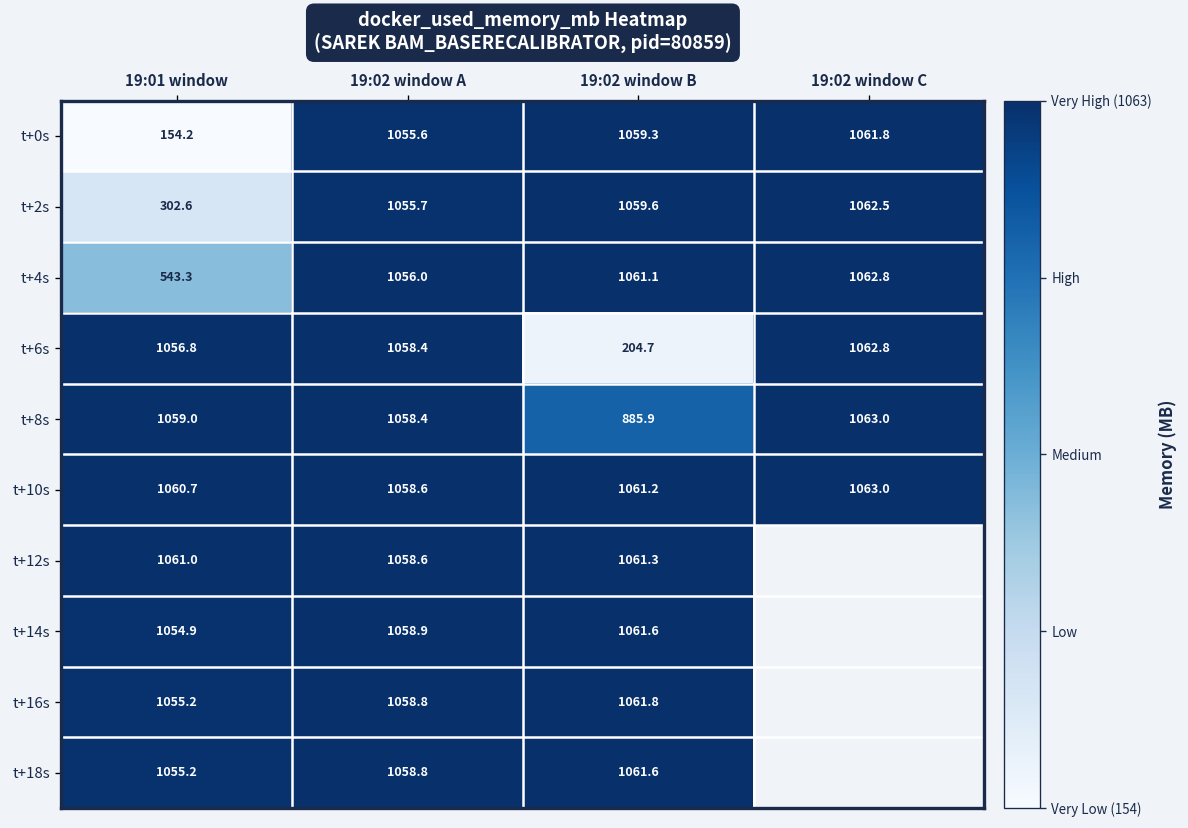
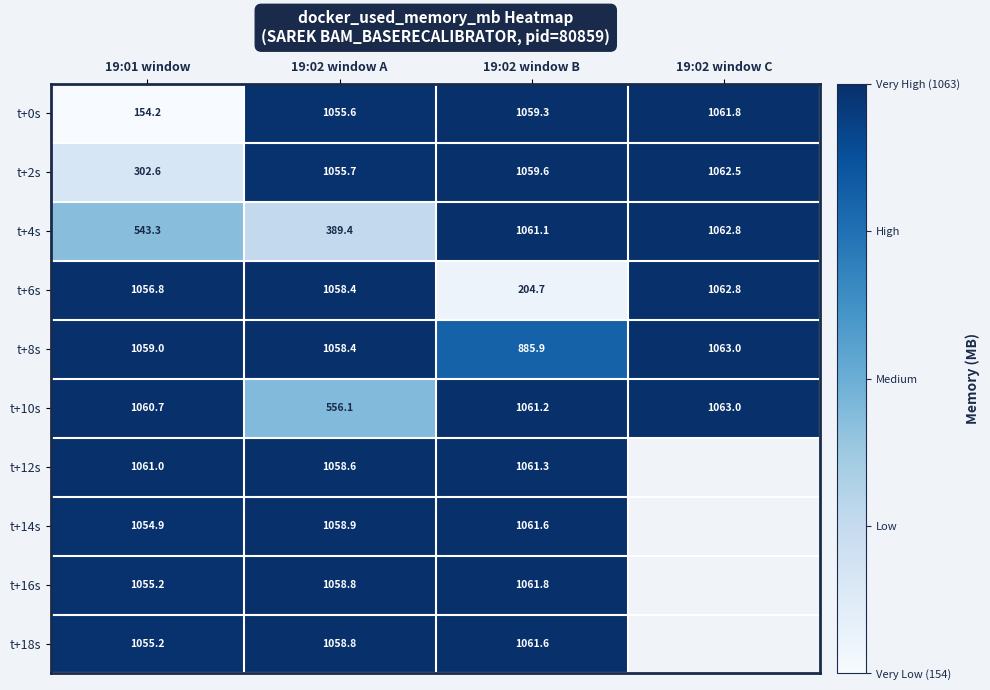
  {
    "t+0s": {
      "19:01 window": 154.2,
      "19:02 window A": 1055.6,
      "19:02 window B": 1059.3,
      "19:02 window C": 1061.8
    },
    "t+2s": {
      "19:01 window": 302.6,
      "19:02 window A": 1055.7,
      "19:02 window B": 1059.6,
      "19:02 window C": 1062.5
    },
    "t+4s": {
      "19:01 window": 543.3,
-     "19:02 window A": 1056.0,
+     "19:02 window A": 389.4,
      "19:02 window B": 1061.1,
      "19:02 window C": 1062.8
    },
    "t+6s": {
      "19:01 window": 1056.8,
      "19:02 window A": 1058.4,
      "19:02 window B": 204.7,
      "19:02 window C": 1062.8
    },
    "t+8s": {
      "19:01 window": 1059.0,
      "19:02 window A": 1058.4,
      "19:02 window B": 885.9,
      "19:02 window C": 1063.0
    },
    "t+10s": {
      "19:01 window": 1060.7,
-     "19:02 window A": 1058.6,
+     "19:02 window A": 556.1,
      "19:02 window B": 1061.2,
      "19:02 window C": 1063.0
    },
    "t+12s": {
      "19:01 window": 1061.0,
      "19:02 window A": 1058.6,
      "19:02 window B": 1061.3
    },
    "t+14s": {
      "19:01 window": 1054.9,
      "19:02 window A": 1058.9,
      "19:02 window B": 1061.6
    },
    "t+16s": {
      "19:01 window": 1055.2,
      "19:02 window A": 1058.8,
      "19:02 window B": 1061.8
    },
    "t+18s": {
      "19:01 window": 1055.2,
      "19:02 window A": 1058.8,
      "19:02 window B": 1061.6
    }
  }
